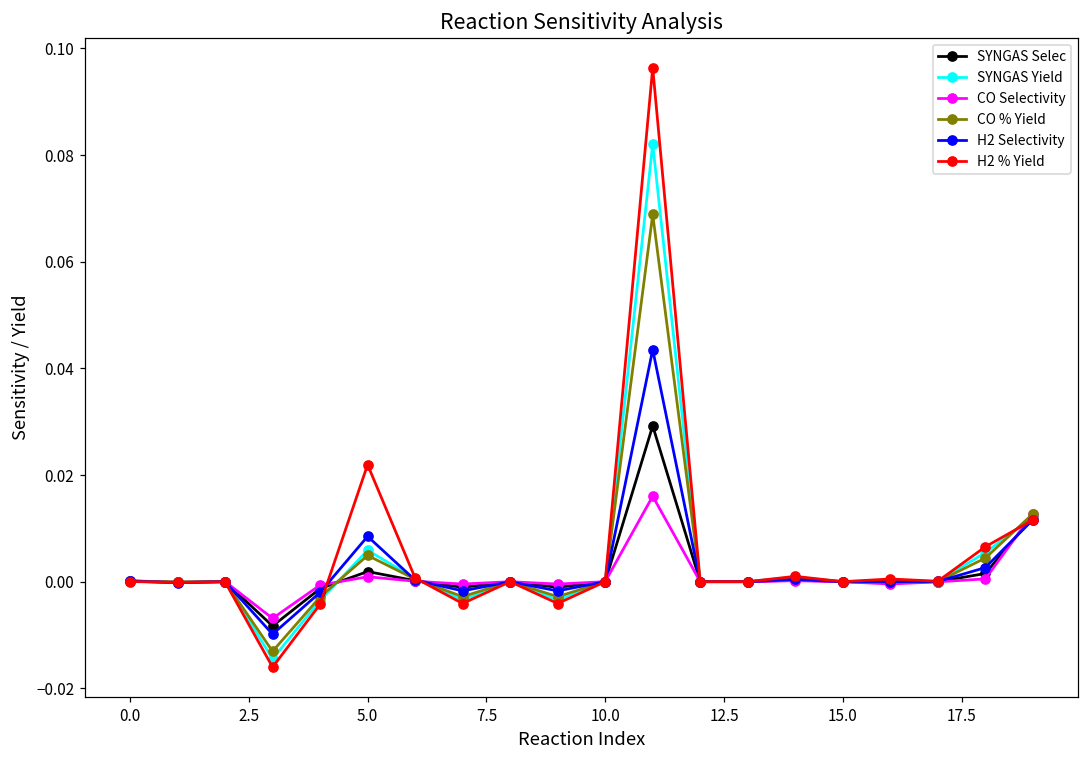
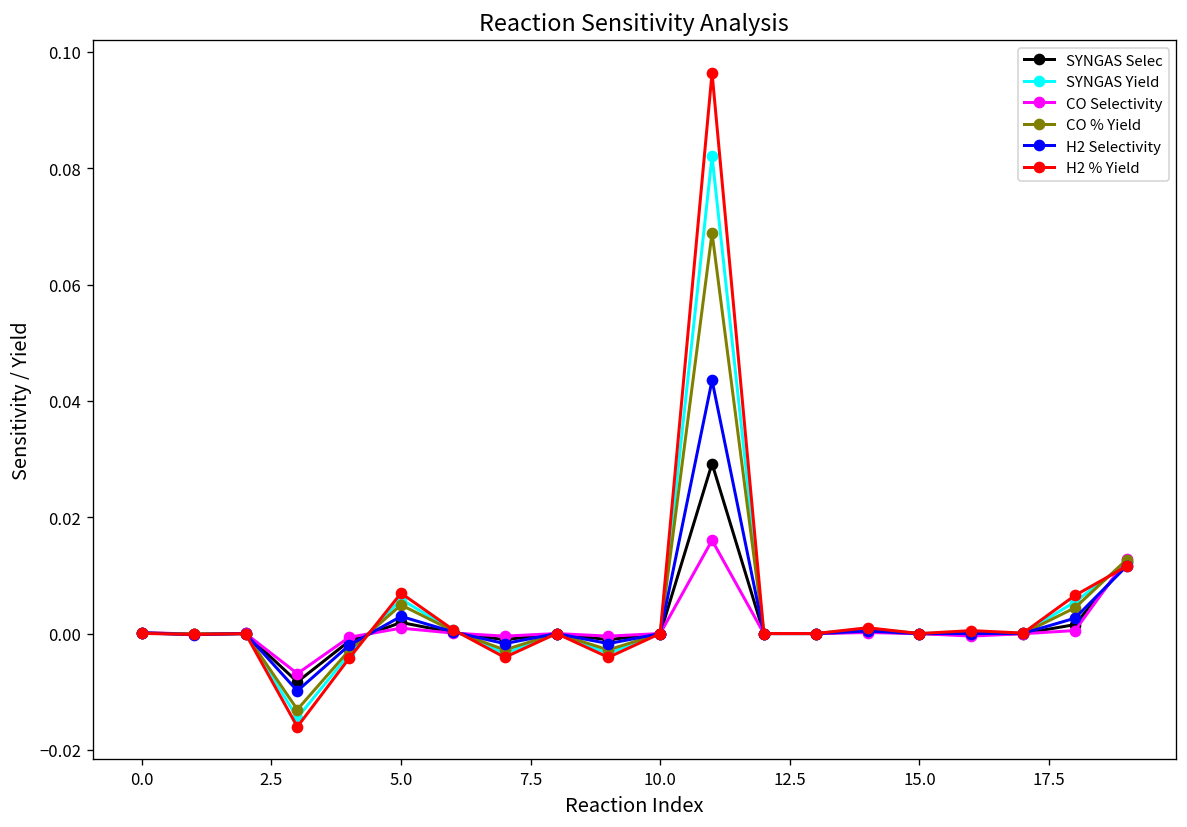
  {
    "SYNGAS Selec": {
      "5.0": 0.002
    },
    "SYNGAS Yield": {
      "5.0": 0.006
    },
    "CO Selectivity": {
      "5.0": 0.001
    },
    "CO % Yield": {
      "5.0": 0.005
    },
    "H2 Selectivity": {
-     "5.0": 0.008
+     "5.0": 0.003
    },
    "H2 % Yield": {
-     "5.0": 0.022
+     "5.0": 0.007
    }
  }
